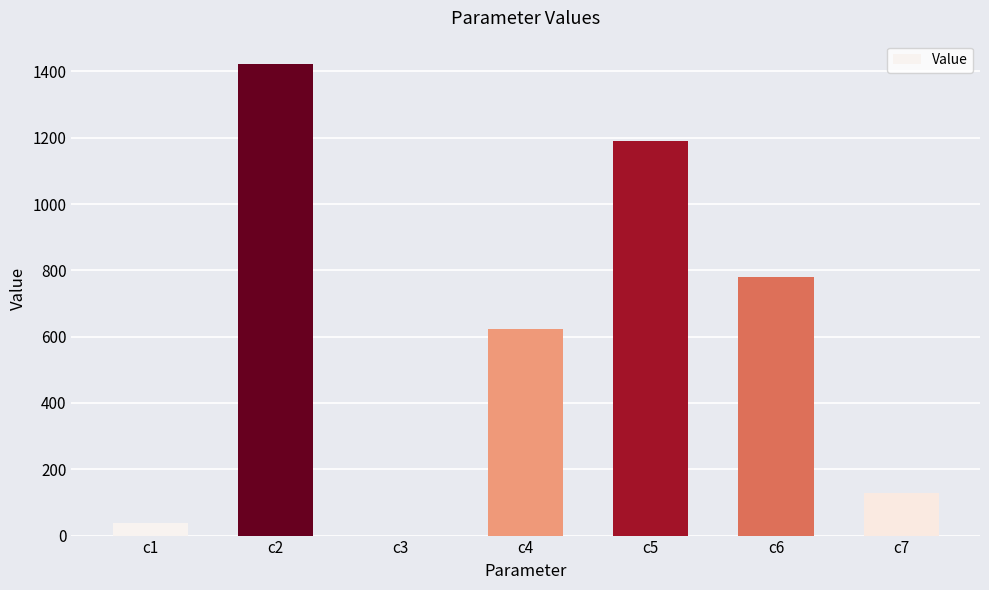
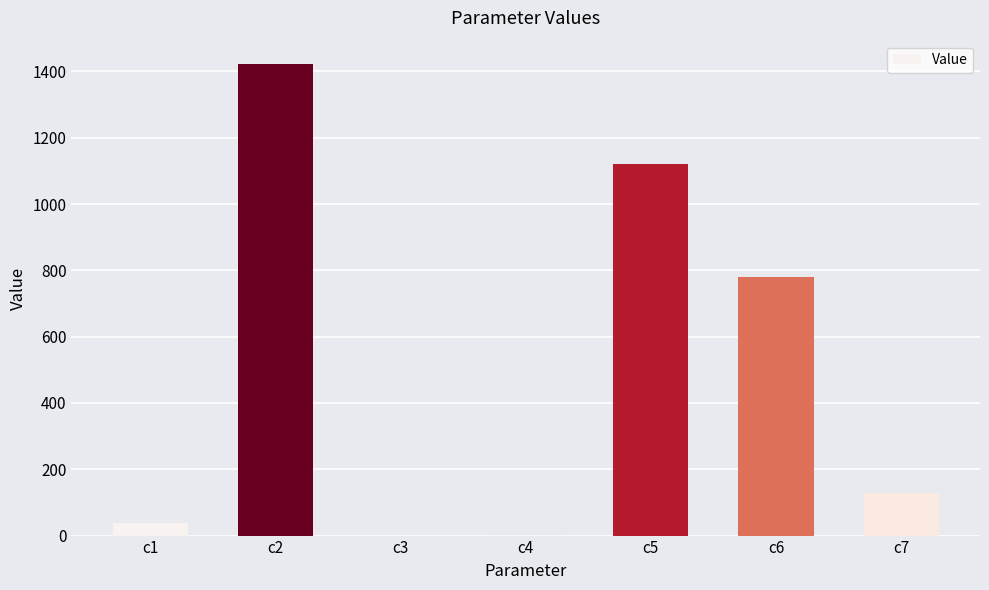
  {
    "c1": 40,
    "c2": 1420,
-   "c4": 620,
-   "c5": 1190,
+   "c4": 0,
+   "c5": 1120,
    "c6": 780,
    "c7": 130
  }
